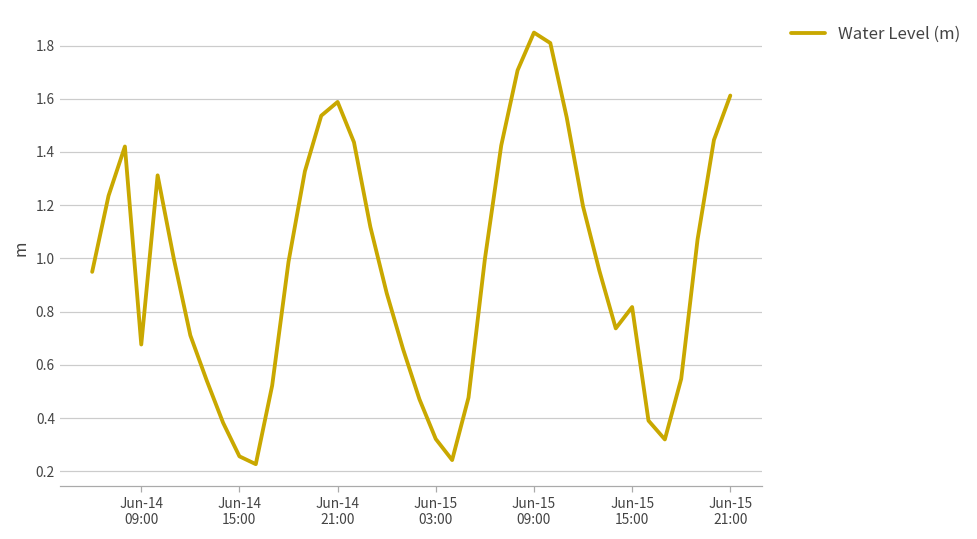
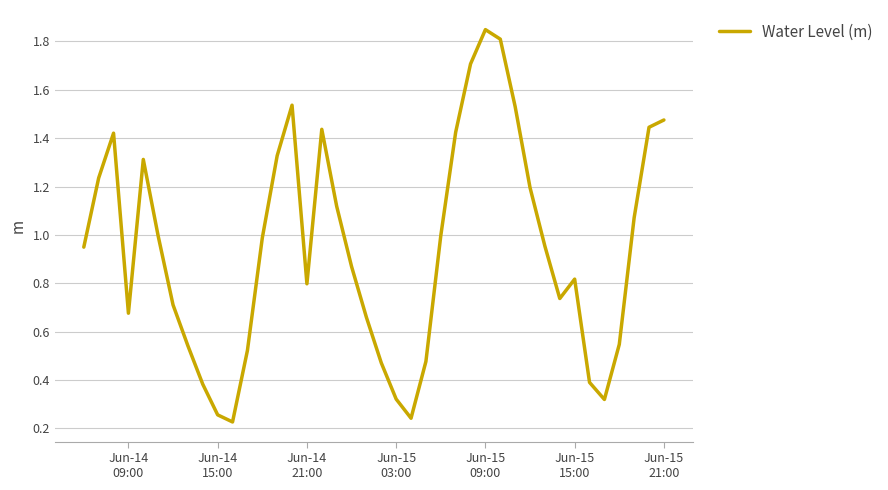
  {
    "Jun-14 09:00": 0.68,
    "Jun-14 15:00": 0.26,
-   "Jun-14 21:00": 1.59,
+   "Jun-14 21:00": 0.80,
    "Jun-15 03:00": 0.32,
    "Jun-15 09:00": 1.85,
    "Jun-15 15:00": 0.82,
-   "Jun-15 21:00": 1.61
+   "Jun-15 21:00": 1.48
  }
